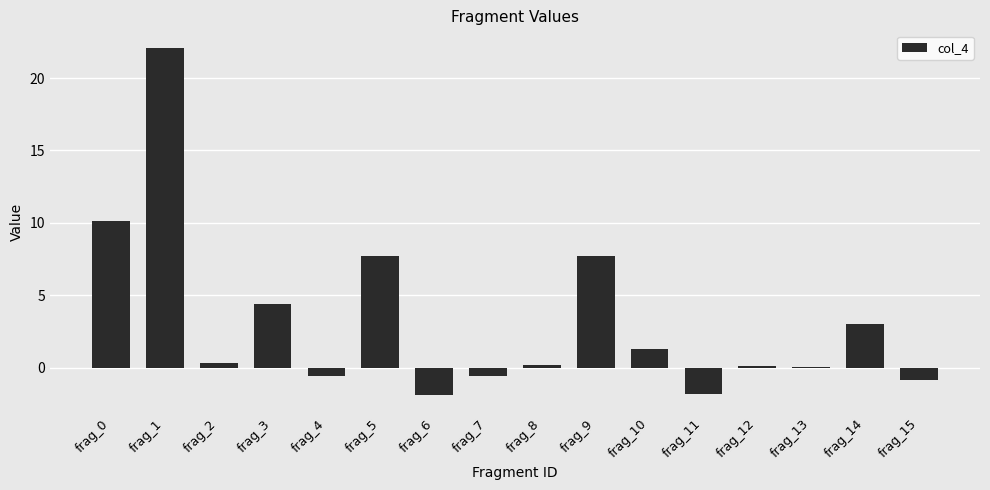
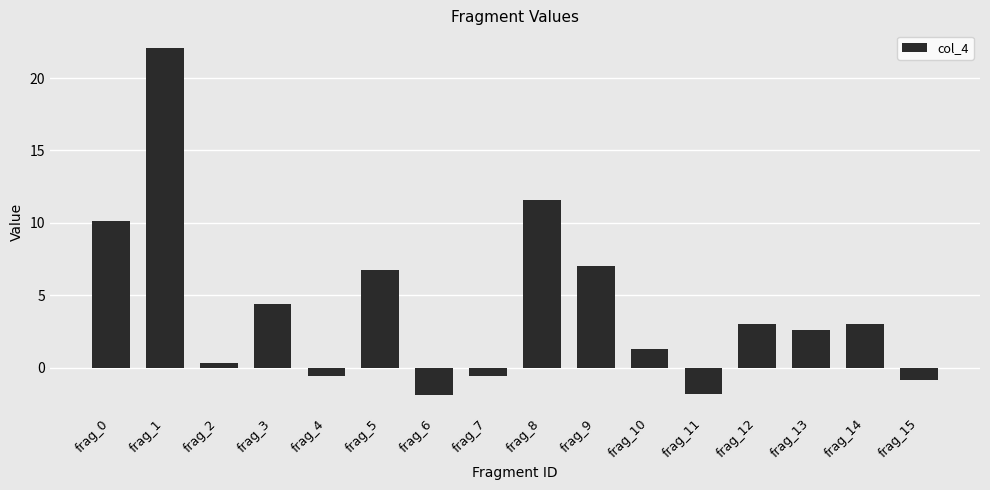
  {
    "frag_0": 10.1,
    "frag_1": 22.1,
    "frag_2": 0.3,
    "frag_3": 4.4,
    "frag_4": -0.6,
-   "frag_5": 7.7,
+   "frag_5": 6.8,
    "frag_6": -1.9,
    "frag_7": -0.6,
-   "frag_8": 0.2,
-   "frag_9": 7.7,
+   "frag_8": 11.6,
+   "frag_9": 7.0,
    "frag_10": 1.3,
    "frag_11": -1.8,
-   "frag_12": 0.1,
-   "frag_13": 0.0,
+   "frag_12": 3.0,
+   "frag_13": 2.6,
    "frag_14": 3.0,
    "frag_15": -0.9
  }
